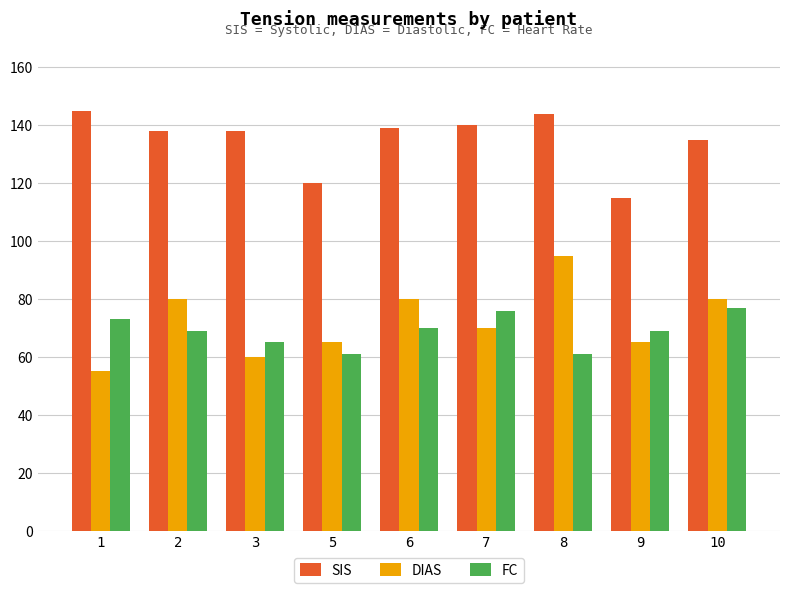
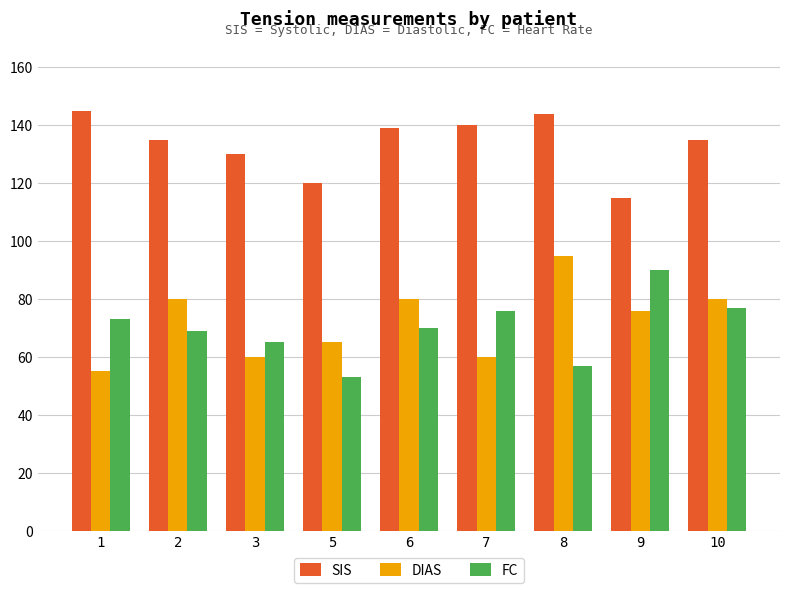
  {
    "SIS": {
      "1": 145,
-     "2": 138,
-     "3": 138,
+     "2": 135,
+     "3": 130,
      "5": 120,
      "6": 139,
      "7": 140,
      "8": 144,
      "9": 115,
      "10": 135
    },
    "DIAS": {
      "1": 55,
      "2": 80,
      "3": 60,
      "5": 65,
      "6": 80,
-     "7": 70,
+     "7": 60,
      "8": 95,
-     "9": 65,
+     "9": 76,
      "10": 80
    },
    "FC": {
      "1": 73,
      "2": 69,
      "3": 65,
-     "5": 61,
+     "5": 53,
      "6": 70,
      "7": 76,
-     "8": 61,
-     "9": 69,
+     "8": 57,
+     "9": 90,
      "10": 77
    }
  }
